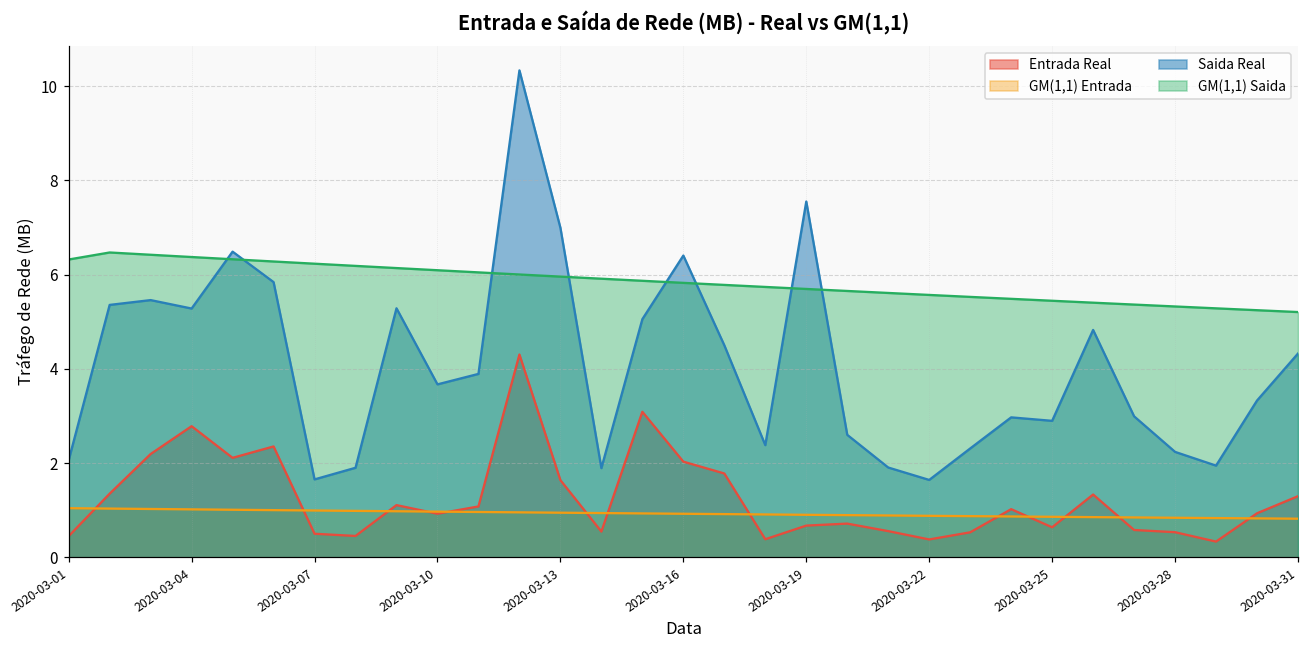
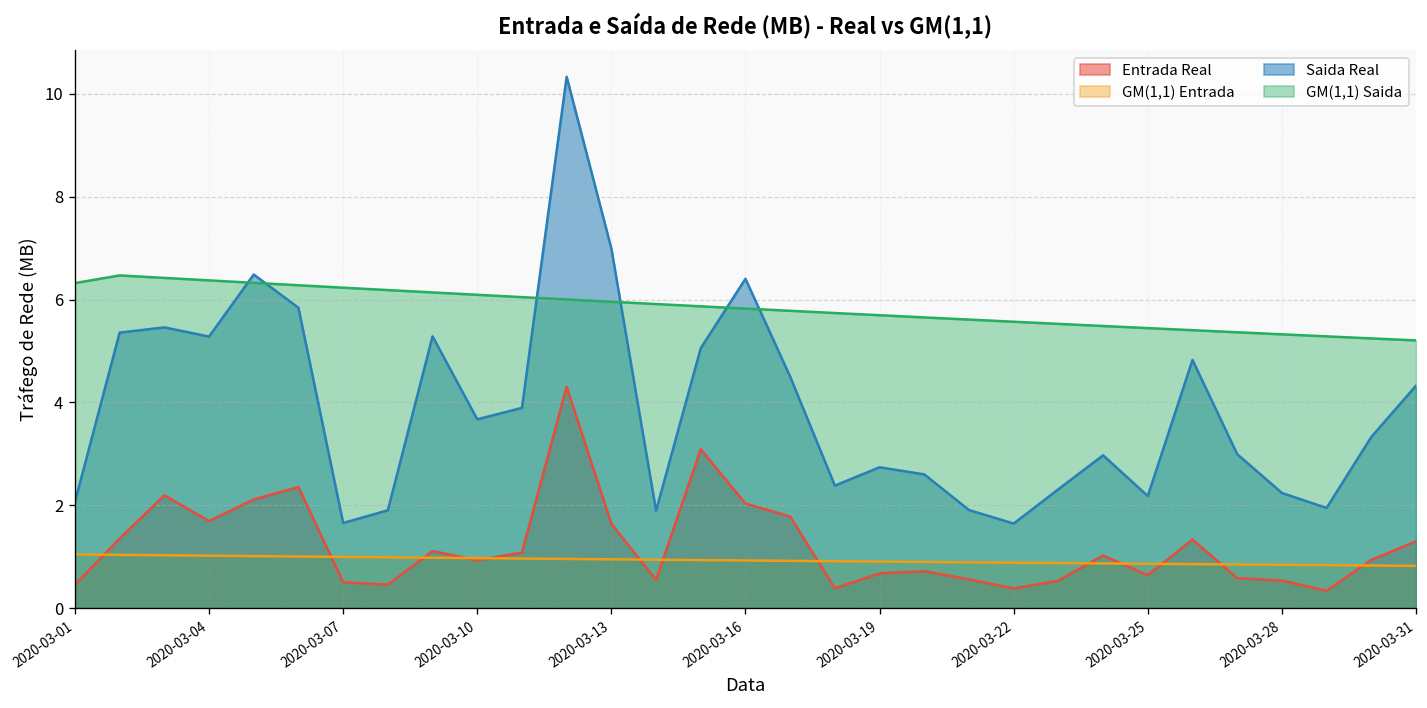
  {
    "Entrada Real": {
      "2020-03-01": 0.5,
-     "2020-03-04": 2.8,
+     "2020-03-04": 1.7,
      "2020-03-07": 0.5,
      "2020-03-13": 1.6,
      "2020-03-16": 2.0,
      "2020-03-19": 0.7,
      "2020-03-22": 0.4,
      "2020-03-25": 0.6,
      "2020-03-28": 0.5,
      "2020-03-31": 1.3
    },
    "GM(1,1) Entrada": {
      "2020-03-01": 1.0,
      "2020-03-04": 1.0,
      "2020-03-07": 1.0,
      "2020-03-13": 0.9,
      "2020-03-16": 0.9,
      "2020-03-19": 0.9,
      "2020-03-22": 0.9,
      "2020-03-25": 0.9,
      "2020-03-28": 0.8,
      "2020-03-31": 0.8
    },
    "Saida Real": {
      "2020-03-01": 2.1,
      "2020-03-04": 5.3,
      "2020-03-07": 1.7,
      "2020-03-10": 3.7,
      "2020-03-13": 7.0,
      "2020-03-16": 6.4,
-     "2020-03-19": 7.6,
+     "2020-03-19": 2.7,
      "2020-03-22": 1.6,
-     "2020-03-25": 2.9,
+     "2020-03-25": 2.2,
      "2020-03-28": 2.2,
      "2020-03-31": 4.3
    },
    "GM(1,1) Saida": {
      "2020-03-01": 6.3,
      "2020-03-04": 6.4,
      "2020-03-07": 6.2,
      "2020-03-10": 6.1,
      "2020-03-13": 6.0,
      "2020-03-16": 5.8,
      "2020-03-19": 5.7,
      "2020-03-22": 5.6,
      "2020-03-25": 5.4,
      "2020-03-28": 5.3,
      "2020-03-31": 5.2
    }
  }
